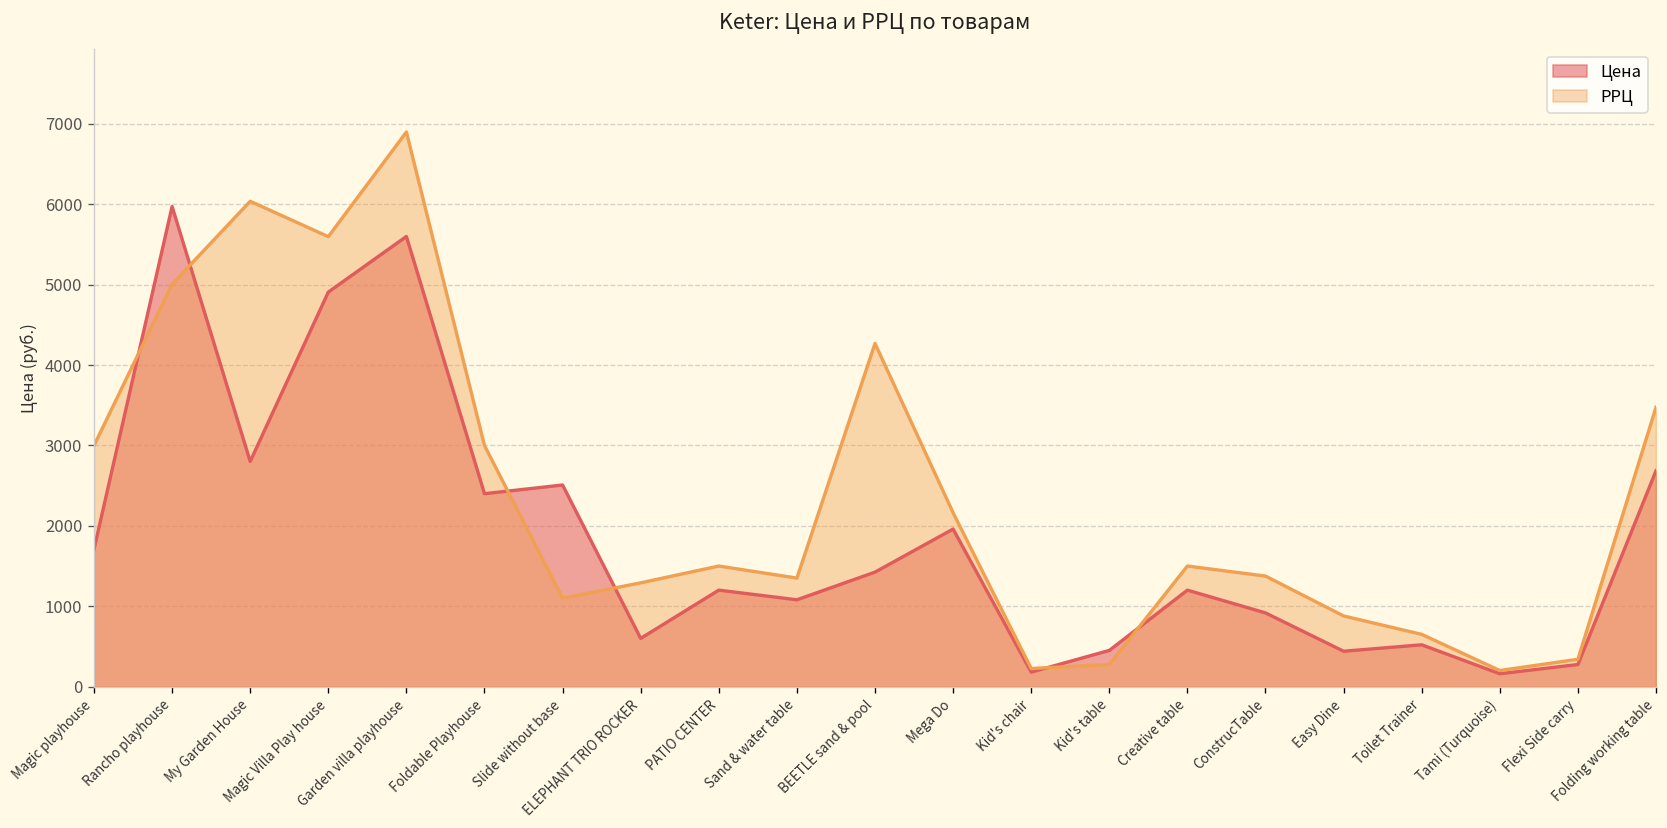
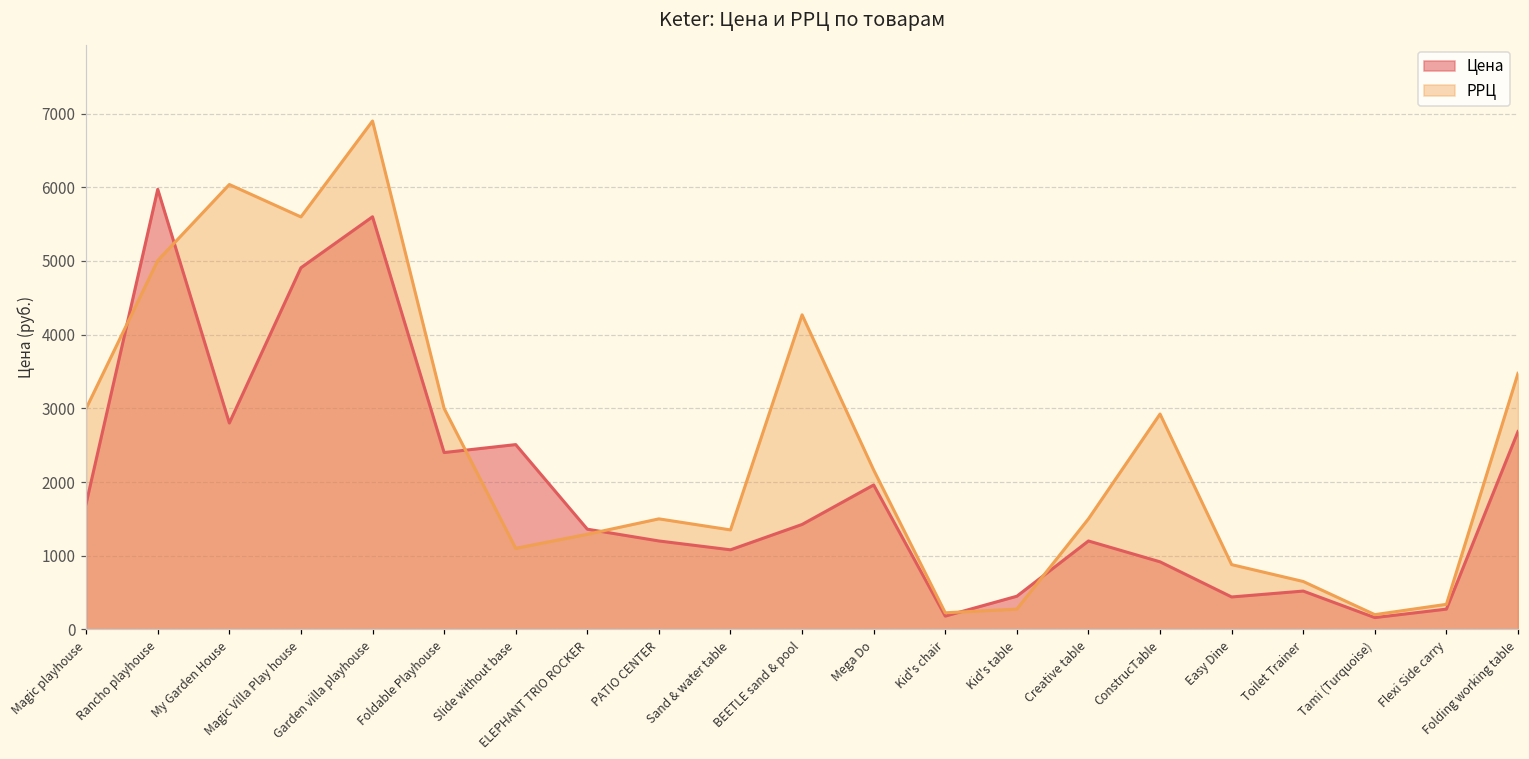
  {
    "Цена": {
      "Magic playhouse": 1700,
      "Rancho playhouse": 6000,
      "My Garden House": 2800,
      "Magic Villa Play house": 4900,
      "Garden villa playhouse": 5600,
      "Foldable Playhouse": 2400,
      "Slide without base": 2500,
-     "ELEPHANT TRIO ROCKER": 600,
+     "ELEPHANT TRIO ROCKER": 1400,
      "PATIO CENTER": 1200,
      "Sand & water table": 1100,
      "BEETLE sand & pool": 1400,
      "Mega Do": 2000,
      "Kid's chair": 200,
      "Kid's table": 500,
      "Creative table": 1200,
      "ConstrucTable": 900,
      "Easy Dine": 400,
      "Toilet Trainer": 500,
      "Tami (Turquoise)": 200,
      "Flexi Side carry": 300,
      "Folding working table": 2700
    },
    "РРЦ": {
      "Magic playhouse": 3000,
      "Rancho playhouse": 5000,
      "My Garden House": 6000,
      "Magic Villa Play house": 5600,
      "Garden villa playhouse": 6900,
      "Foldable Playhouse": 3000,
      "Slide without base": 1100,
      "ELEPHANT TRIO ROCKER": 1300,
      "PATIO CENTER": 1500,
      "Sand & water table": 1400,
      "BEETLE sand & pool": 4300,
      "Mega Do": 2200,
      "Kid's chair": 200,
      "Kid's table": 300,
      "Creative table": 1500,
-     "ConstrucTable": 1400,
+     "ConstrucTable": 2900,
      "Easy Dine": 900,
      "Toilet Trainer": 700,
      "Tami (Turquoise)": 200,
      "Flexi Side carry": 300,
      "Folding working table": 3500
    }
  }
